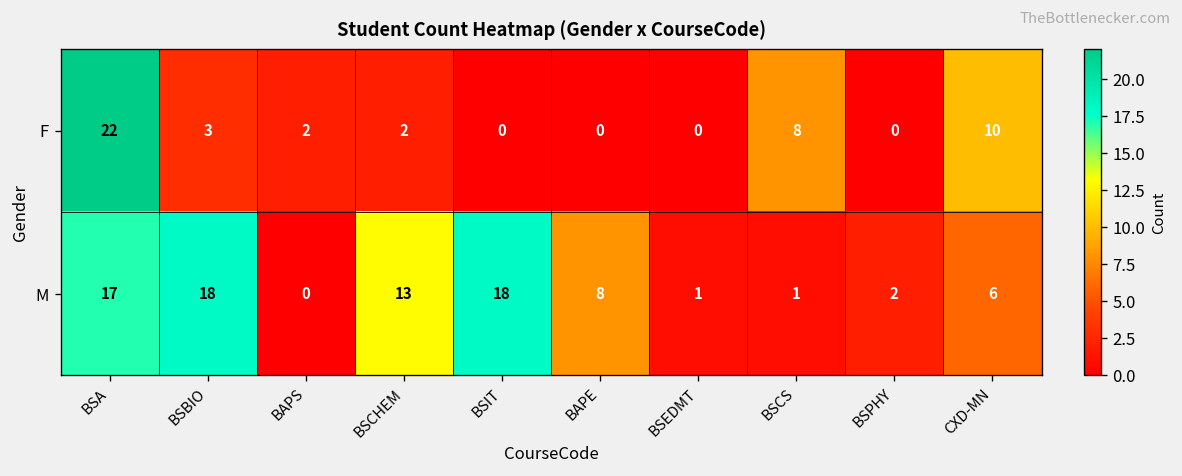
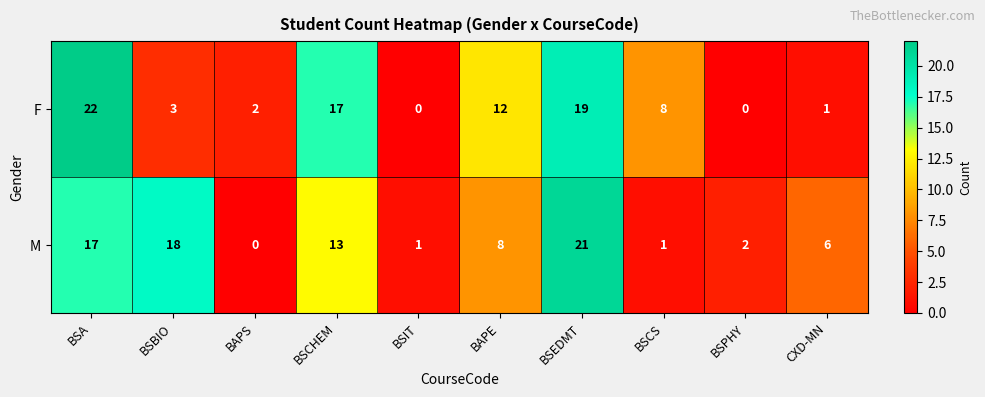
  {
    "F": {
      "BSA": 22,
      "BSBIO": 3,
      "BAPS": 2,
-     "BSCHEM": 2,
+     "BSCHEM": 17,
      "BSIT": 0,
-     "BAPE": 0,
-     "BSEDMT": 0,
+     "BAPE": 12,
+     "BSEDMT": 19,
      "BSCS": 8,
      "BSPHY": 0,
-     "CXD-MN": 10
+     "CXD-MN": 1
    },
    "M": {
      "BSA": 17,
      "BSBIO": 18,
      "BAPS": 0,
      "BSCHEM": 13,
-     "BSIT": 18,
+     "BSIT": 1,
      "BAPE": 8,
-     "BSEDMT": 1,
+     "BSEDMT": 21,
      "BSCS": 1,
      "BSPHY": 2,
      "CXD-MN": 6
    }
  }
